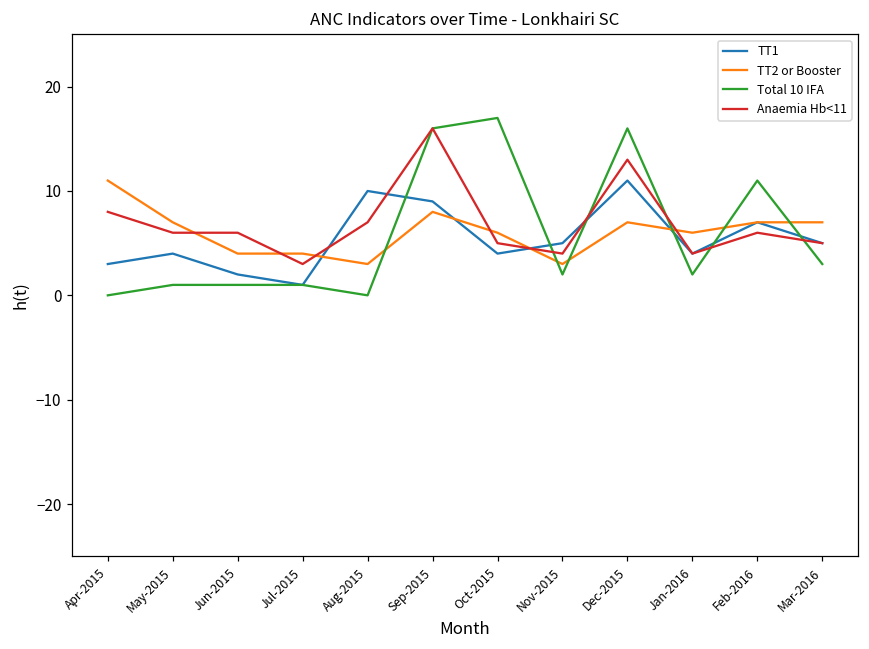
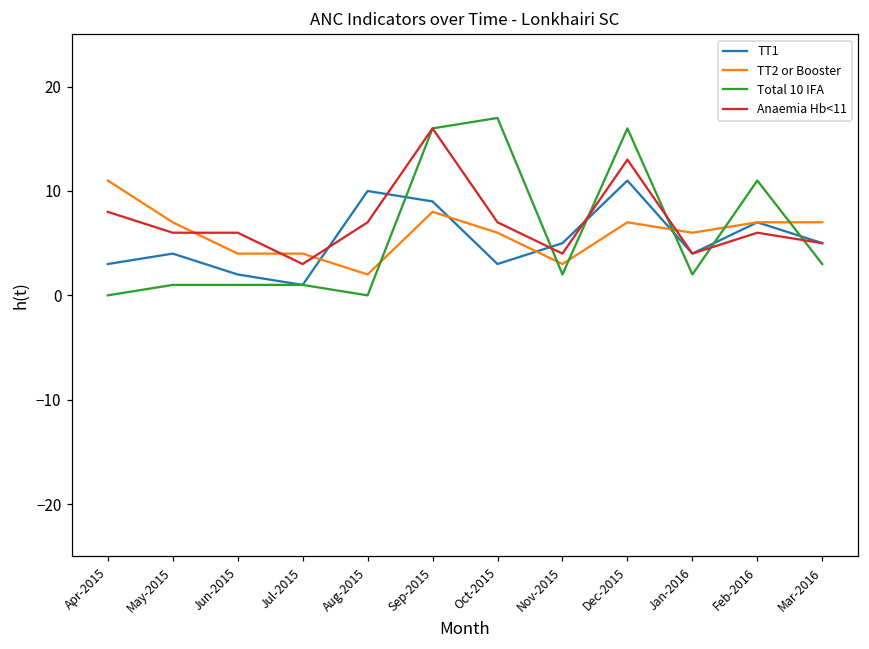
  {
    "TT1": {
      "Apr-2015": 3,
      "May-2015": 4,
      "Jun-2015": 2,
      "Aug-2015": 10,
      "Sep-2015": 9,
-     "Oct-2015": 4,
+     "Oct-2015": 3,
      "Nov-2015": 5,
      "Dec-2015": 11
    },
    "TT2 or Booster": {
      "Apr-2015": 11,
      "May-2015": 7,
      "Jun-2015": 4,
      "Jul-2015": 4,
-     "Aug-2015": 3,
+     "Aug-2015": 2,
      "Sep-2015": 8,
      "Oct-2015": 6,
      "Nov-2015": 3,
      "Dec-2015": 7,
      "Jan-2016": 6,
      "Mar-2016": 7
    },
    "Total 10 IFA": {
      "Apr-2015": 0,
      "May-2015": 1,
      "Jun-2015": 1,
      "Aug-2015": 0,
      "Oct-2015": 17,
      "Nov-2015": 2,
      "Dec-2015": 16,
      "Jan-2016": 2,
      "Feb-2016": 11,
      "Mar-2016": 3
    },
    "Anaemia Hb<11": {
      "Apr-2015": 8,
      "May-2015": 6,
      "Jun-2015": 6,
      "Jul-2015": 3,
      "Aug-2015": 7,
-     "Oct-2015": 5,
+     "Oct-2015": 7,
      "Nov-2015": 4,
      "Dec-2015": 13,
      "Feb-2016": 6
    }
  }
